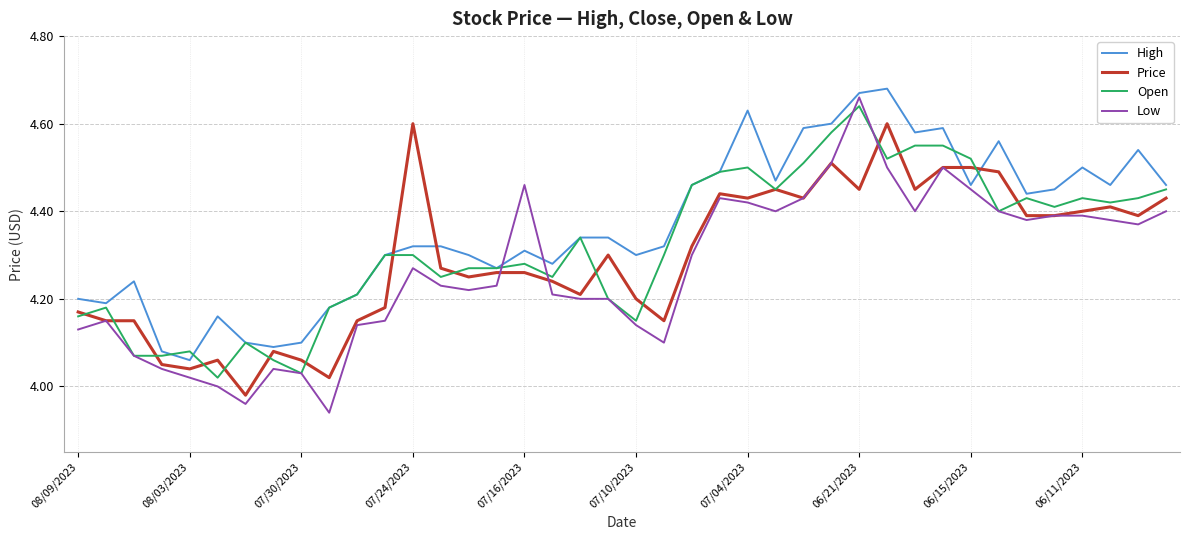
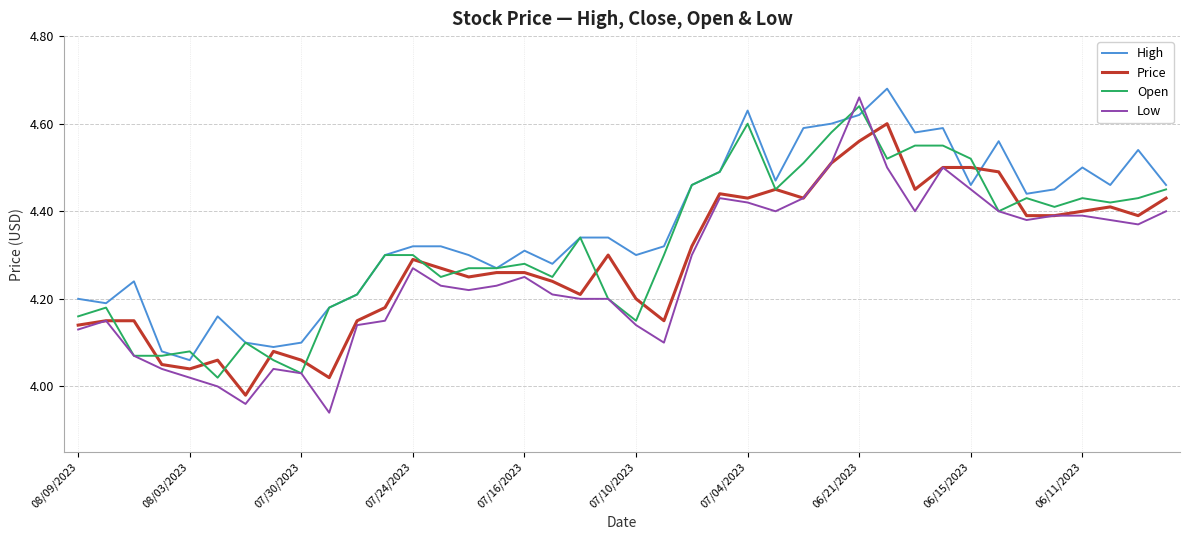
  {
    "High": {
      "08/09/2023": 4.20,
      "08/03/2023": 4.06,
      "07/30/2023": 4.10,
      "07/24/2023": 4.32,
      "07/16/2023": 4.31,
      "07/10/2023": 4.30,
      "07/04/2023": 4.63,
-     "06/21/2023": 4.67,
+     "06/21/2023": 4.62,
      "06/15/2023": 4.46,
      "06/11/2023": 4.50
    },
    "Price": {
-     "08/09/2023": 4.17,
+     "08/09/2023": 4.14,
      "08/03/2023": 4.04,
      "07/30/2023": 4.06,
-     "07/24/2023": 4.60,
+     "07/24/2023": 4.29,
      "07/16/2023": 4.26,
      "07/10/2023": 4.20,
      "07/04/2023": 4.43,
-     "06/21/2023": 4.45,
+     "06/21/2023": 4.56,
      "06/15/2023": 4.50,
      "06/11/2023": 4.40
    },
    "Open": {
      "08/09/2023": 4.16,
      "08/03/2023": 4.08,
      "07/24/2023": 4.3,
      "07/16/2023": 4.28,
      "07/10/2023": 4.15,
-     "07/04/2023": 4.5,
+     "07/04/2023": 4.6,
      "06/21/2023": 4.64,
      "06/15/2023": 4.52,
      "06/11/2023": 4.43
    },
    "Low": {
      "08/09/2023": 4.13,
      "08/03/2023": 4.02,
      "07/24/2023": 4.27,
-     "07/16/2023": 4.46,
+     "07/16/2023": 4.25,
      "07/10/2023": 4.14,
      "07/04/2023": 4.42,
      "06/21/2023": 4.66,
      "06/15/2023": 4.45,
      "06/11/2023": 4.39
    }
  }
